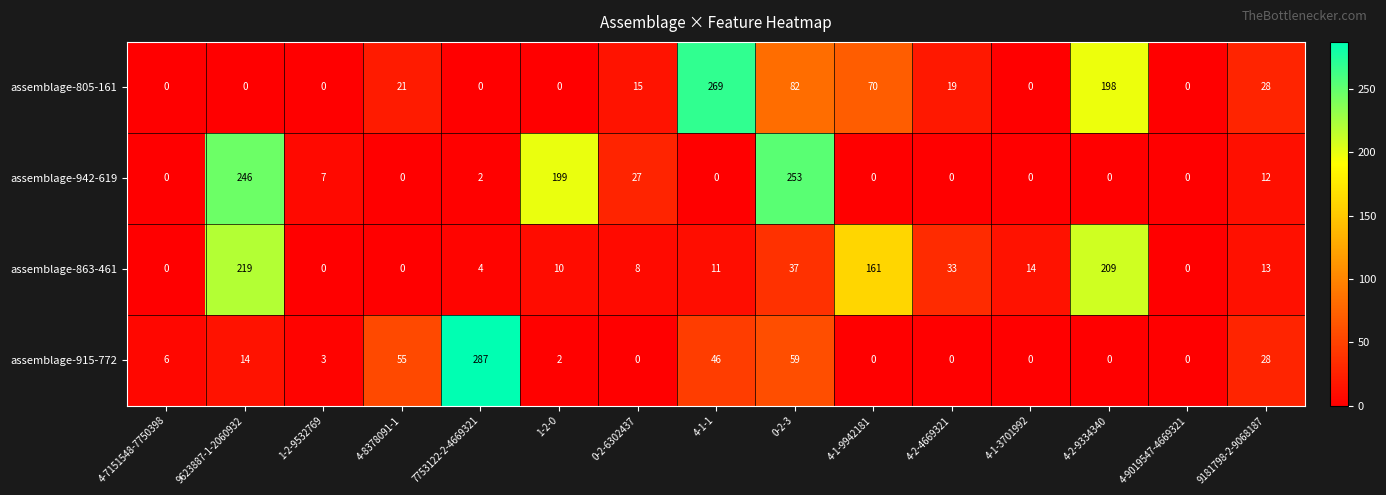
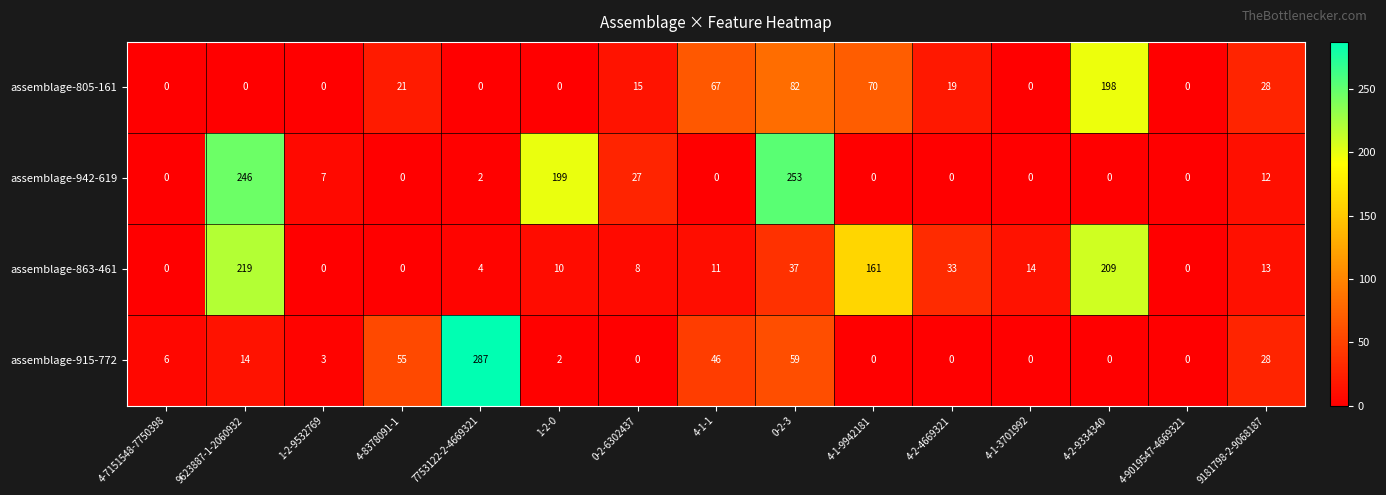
  {
    "assemblage-805-161": {
      "4-7151548-7750398": 0,
      "9623887-1-2060932": 0,
      "1-2-9532769": 0,
      "4-8378091-1": 21,
      "7753122-2-4669321": 0,
      "1-2-0": 0,
      "0-2-6302437": 15,
-     "4-1-1": 269,
+     "4-1-1": 67,
      "0-2-3": 82,
      "4-1-9942181": 70,
      "4-2-4669321": 19,
      "4-1-3701992": 0,
      "4-2-9334340": 198,
      "4-9019547-4669321": 0,
      "9181798-2-9068187": 28
    },
    "assemblage-942-619": {
      "4-7151548-7750398": 0,
      "9623887-1-2060932": 246,
      "1-2-9532769": 7,
      "4-8378091-1": 0,
      "7753122-2-4669321": 2,
      "1-2-0": 199,
      "0-2-6302437": 27,
      "4-1-1": 0,
      "0-2-3": 253,
      "4-1-9942181": 0,
      "4-2-4669321": 0,
      "4-1-3701992": 0,
      "4-2-9334340": 0,
      "4-9019547-4669321": 0,
      "9181798-2-9068187": 12
    },
    "assemblage-863-461": {
      "4-7151548-7750398": 0,
      "9623887-1-2060932": 219,
      "1-2-9532769": 0,
      "4-8378091-1": 0,
      "7753122-2-4669321": 4,
      "1-2-0": 10,
      "0-2-6302437": 8,
      "4-1-1": 11,
      "0-2-3": 37,
      "4-1-9942181": 161,
      "4-2-4669321": 33,
      "4-1-3701992": 14,
      "4-2-9334340": 209,
      "4-9019547-4669321": 0,
      "9181798-2-9068187": 13
    },
    "assemblage-915-772": {
      "4-7151548-7750398": 6,
      "9623887-1-2060932": 14,
      "1-2-9532769": 3,
      "4-8378091-1": 55,
      "7753122-2-4669321": 287,
      "1-2-0": 2,
      "0-2-6302437": 0,
      "4-1-1": 46,
      "0-2-3": 59,
      "4-1-9942181": 0,
      "4-2-4669321": 0,
      "4-1-3701992": 0,
      "4-2-9334340": 0,
      "4-9019547-4669321": 0,
      "9181798-2-9068187": 28
    }
  }
